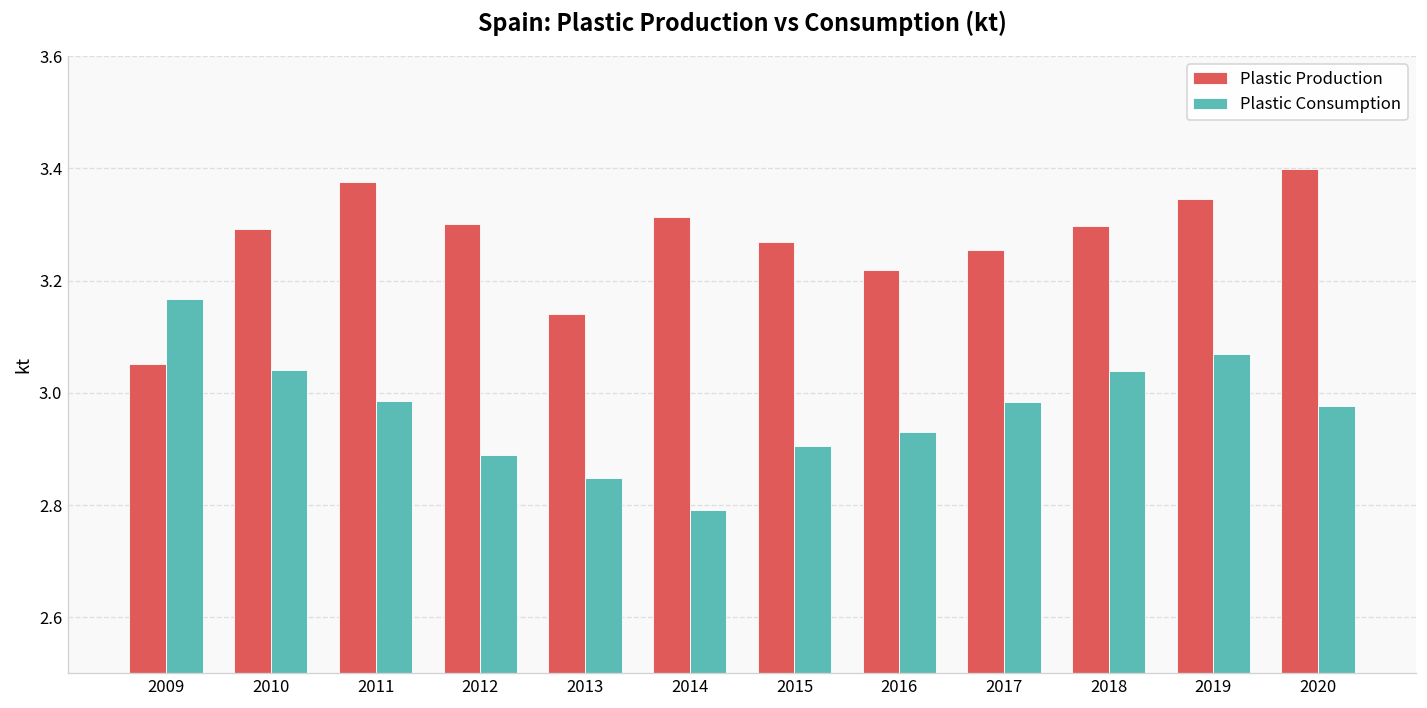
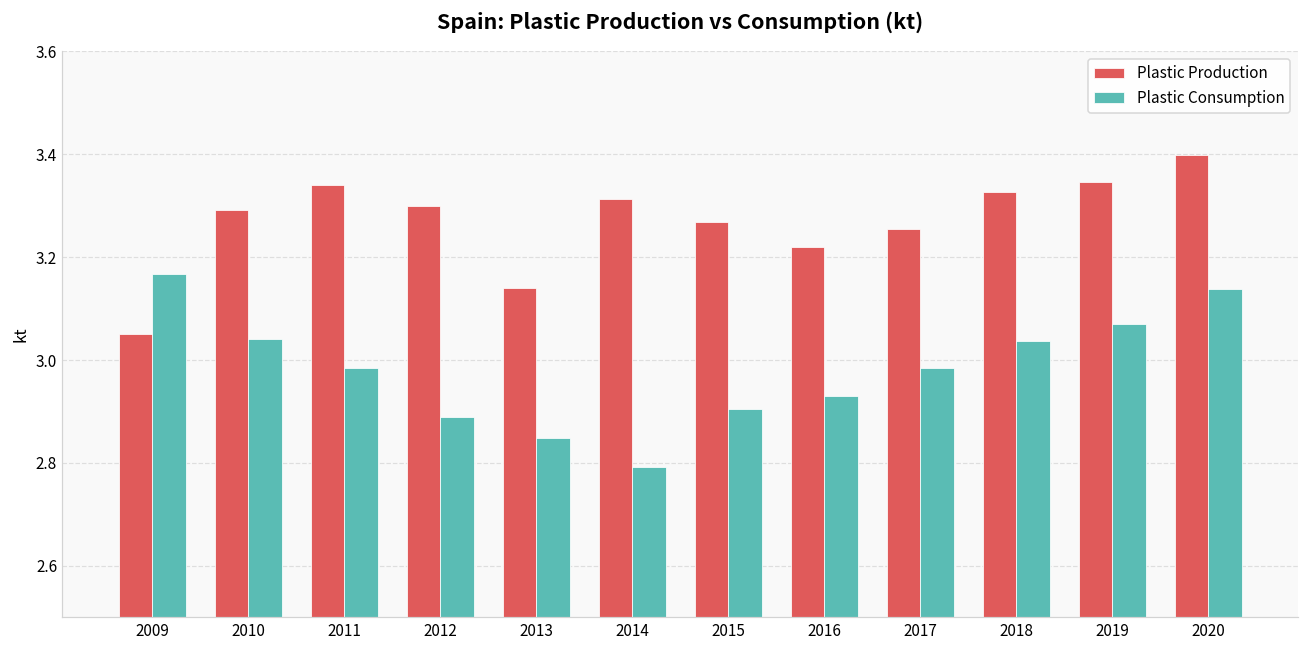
  {
    "Plastic Production": {
      "2009": 3.05,
      "2010": 3.29,
-     "2011": 3.38,
+     "2011": 3.34,
      "2012": 3.30,
      "2013": 3.14,
      "2014": 3.31,
      "2015": 3.27,
      "2016": 3.22,
      "2017": 3.25,
-     "2018": 3.30,
+     "2018": 3.33,
      "2019": 3.35,
      "2020": 3.40
    },
    "Plastic Consumption": {
      "2009": 3.17,
      "2010": 3.04,
      "2011": 2.99,
      "2012": 2.89,
      "2013": 2.85,
      "2014": 2.79,
      "2015": 2.91,
      "2016": 2.93,
      "2017": 2.98,
      "2018": 3.04,
      "2019": 3.07,
-     "2020": 2.98
+     "2020": 3.14
    }
  }
